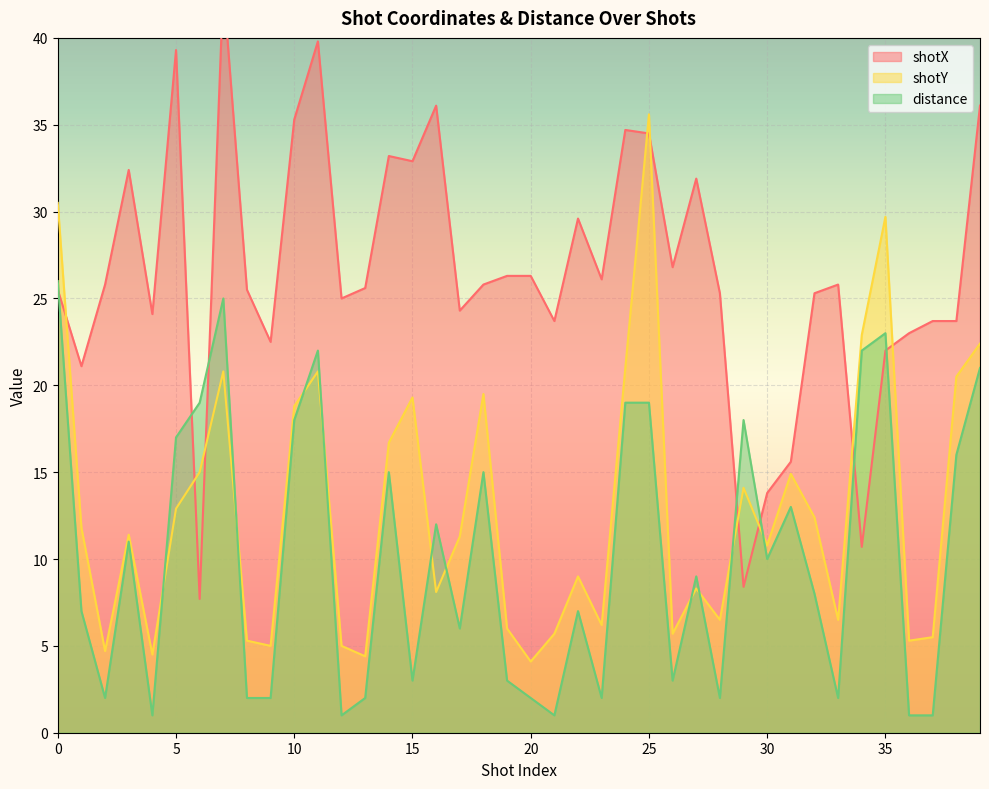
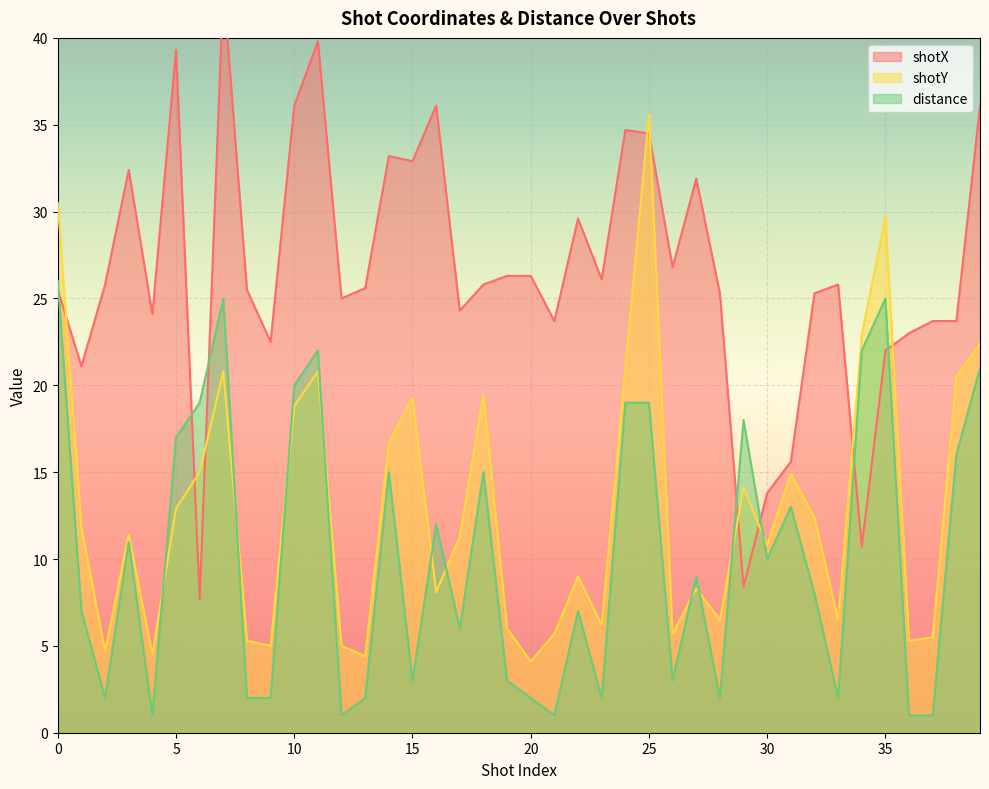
  {
    "shotX": {
      "0": 25.5,
      "5": 39.3,
-     "10": 35.3,
+     "10": 36.1,
      "15": 32.9,
      "20": 26.3,
      "25": 34.5,
      "30": 13.8,
      "35": 22.0
    },
    "shotY": {
      "0": 30.5,
      "5": 12.9,
      "10": 18.8,
      "15": 19.3,
      "20": 4.1,
      "25": 35.6,
      "30": 10.8,
      "35": 29.7
    },
    "distance": {
      "0": 26,
      "5": 17,
-     "10": 18,
+     "10": 20,
      "15": 3,
      "20": 2,
      "25": 19,
      "30": 10,
-     "35": 23
+     "35": 25
    }
  }
